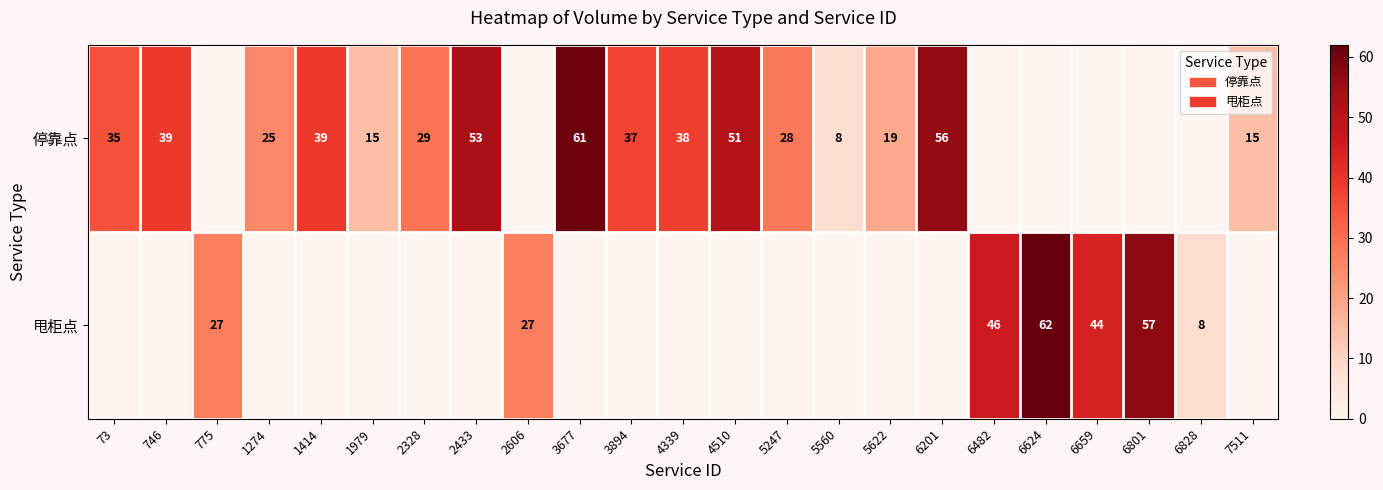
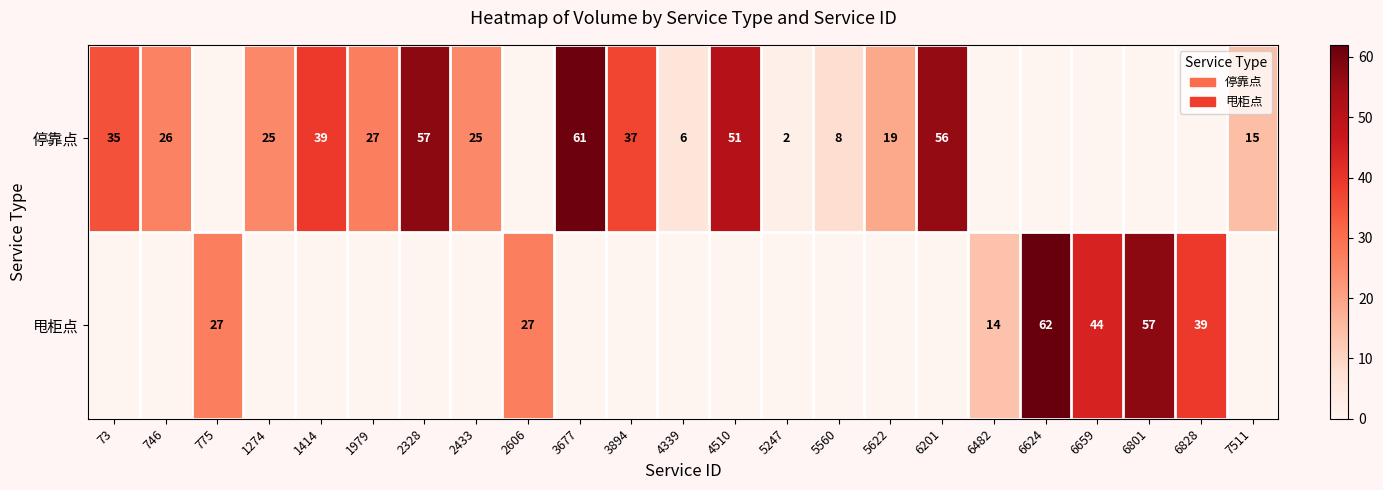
  {
    "停靠点": {
      "73": 35,
-     "746": 39,
+     "746": 26,
      "1274": 25,
      "1414": 39,
-     "1979": 15,
-     "2328": 29,
-     "2433": 53,
+     "1979": 27,
+     "2328": 57,
+     "2433": 25,
      "3677": 61,
      "3894": 37,
-     "4339": 38,
+     "4339": 6,
      "4510": 51,
-     "5247": 28,
+     "5247": 2,
      "5560": 8,
      "5622": 19,
      "6201": 56,
      "7511": 15
    },
    "甩柜点": {
      "775": 27,
      "2606": 27,
-     "6482": 46,
+     "6482": 14,
      "6624": 62,
      "6659": 44,
      "6801": 57,
-     "6828": 8
+     "6828": 39
    }
  }
